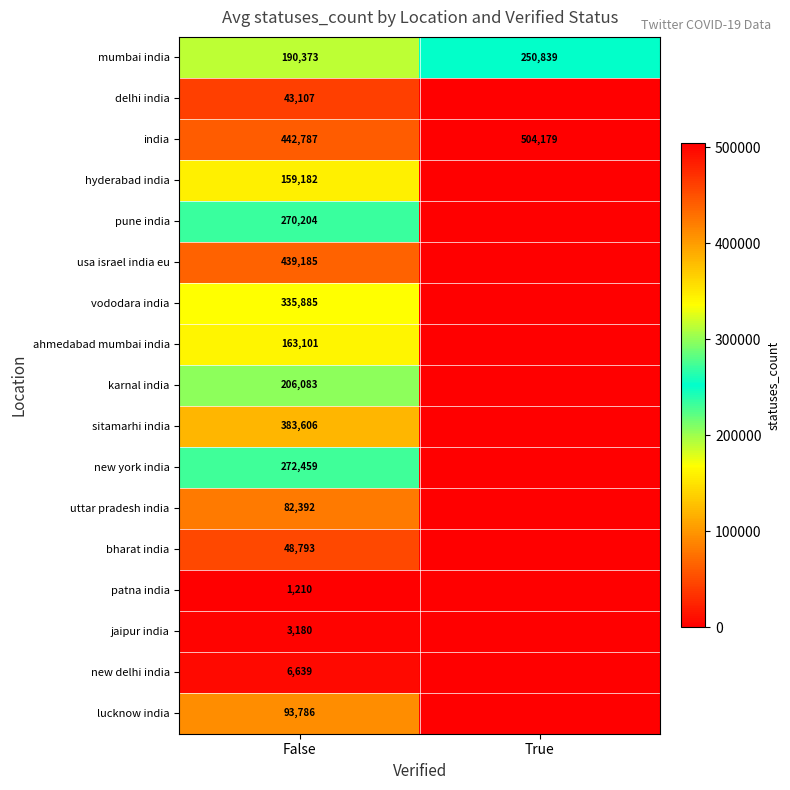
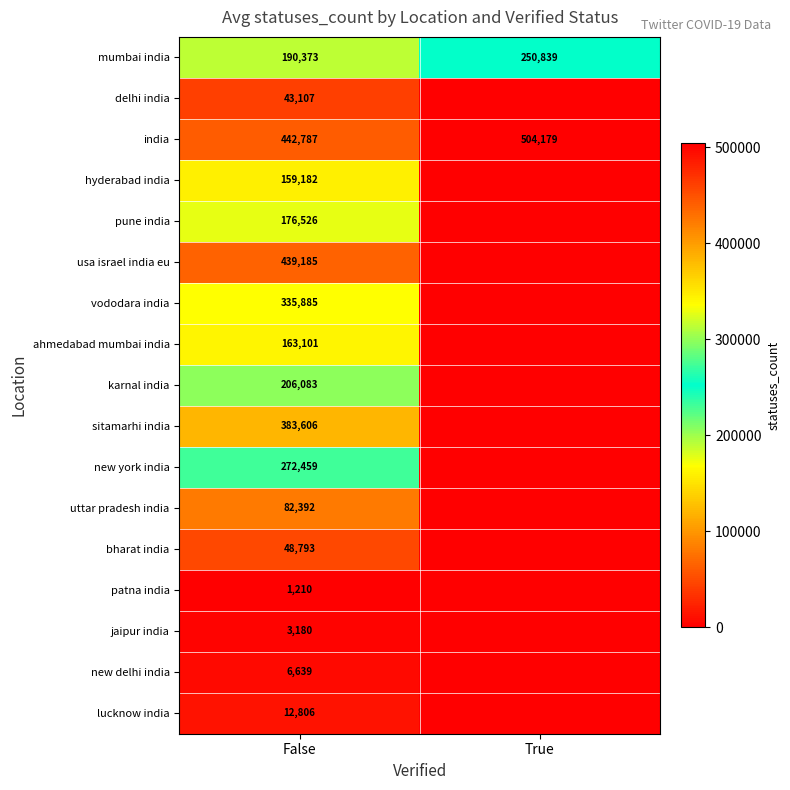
  {
    "mumbai india": {
      "False": "190,373",
      "True": "250,839"
    },
    "delhi india": {
      "False": "43,107"
    },
    "india": {
      "False": "442,787",
      "True": "504,179"
    },
    "hyderabad india": {
      "False": "159,182"
    },
    "pune india": {
-     "False": "270,204"
+     "False": "176,526"
    },
    "usa israel india eu": {
      "False": "439,185"
    },
    "vododara india": {
      "False": "335,885"
    },
    "ahmedabad mumbai india": {
      "False": "163,101"
    },
    "karnal india": {
      "False": "206,083"
    },
    "sitamarhi india": {
      "False": "383,606"
    },
    "new york india": {
      "False": "272,459"
    },
    "uttar pradesh india": {
      "False": "82,392"
    },
    "bharat india": {
      "False": "48,793"
    },
    "patna india": {
      "False": "1,210"
    },
    "jaipur india": {
      "False": "3,180"
    },
    "new delhi india": {
      "False": "6,639"
    },
    "lucknow india": {
-     "False": "93,786"
+     "False": "12,806"
    }
  }
